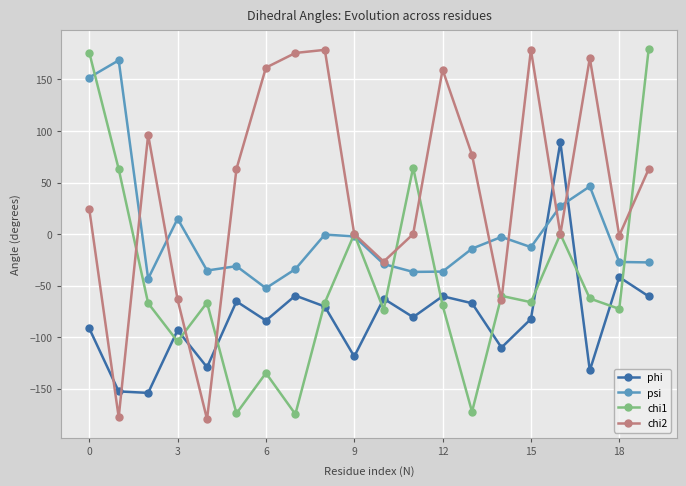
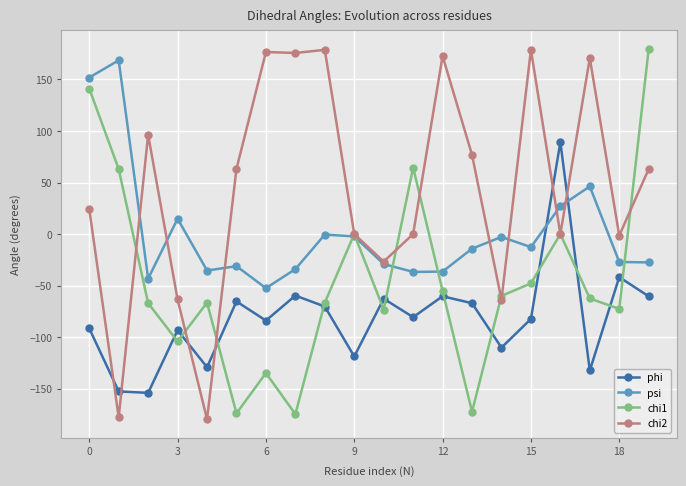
  {
    "chi1": {
-     "0": 176,
+     "0": 141,
      "3": -104,
      "6": -135,
-     "12": -69,
-     "15": -66,
+     "12": -55,
+     "15": -48,
      "18": -73
    },
    "chi2": {
      "0": 24,
      "3": -63,
-     "6": 161,
-     "12": 159,
+     "6": 176,
+     "12": 173,
      "15": 179,
      "18": -1
    }
  }
